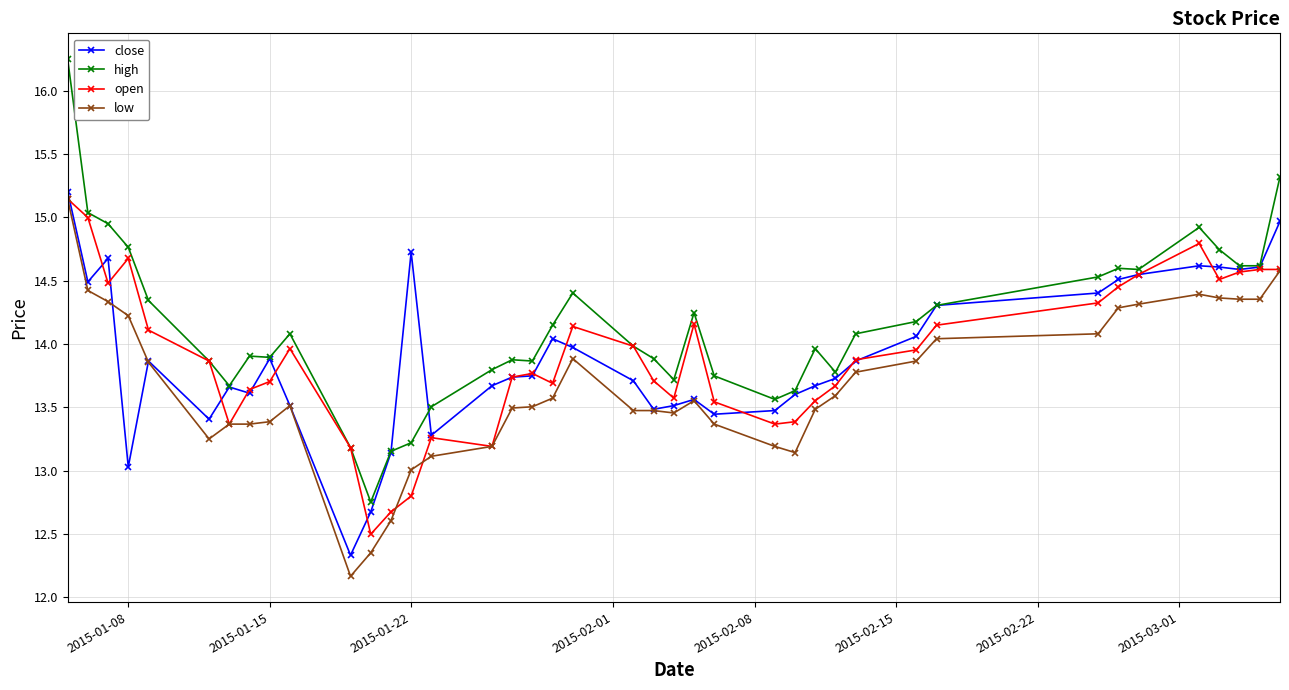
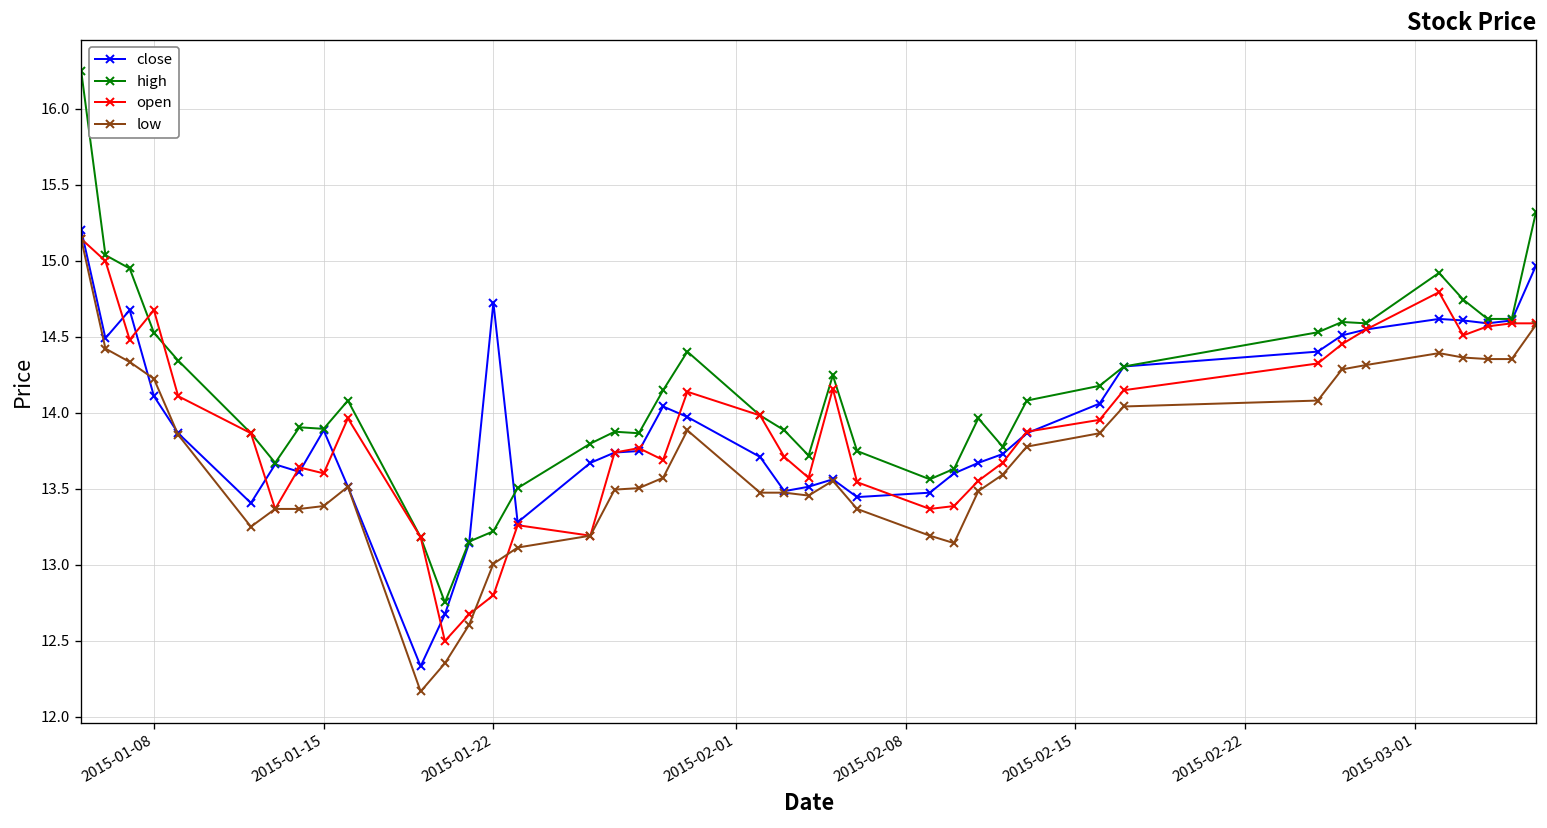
  {
    "close": {
-     "2015-01-08": 13.03,
+     "2015-01-08": 14.11,
      "2015-01-22": 14.73
    },
    "high": {
-     "2015-01-08": 14.76,
+     "2015-01-08": 14.53,
      "2015-01-22": 13.22
    },
    "open": {
      "2015-01-08": 14.68,
-     "2015-01-15": 13.70,
+     "2015-01-15": 13.60,
      "2015-01-22": 12.80
    },
    "low": {
      "2015-01-08": 14.22,
      "2015-01-15": 13.39,
      "2015-01-22": 13.01
    }
  }
